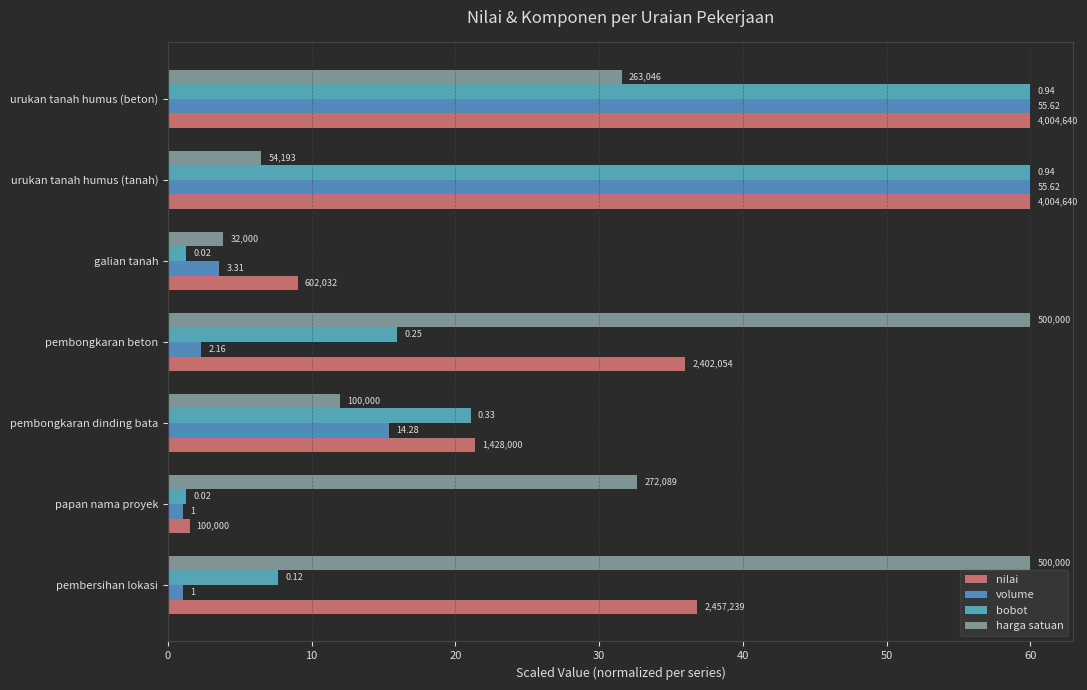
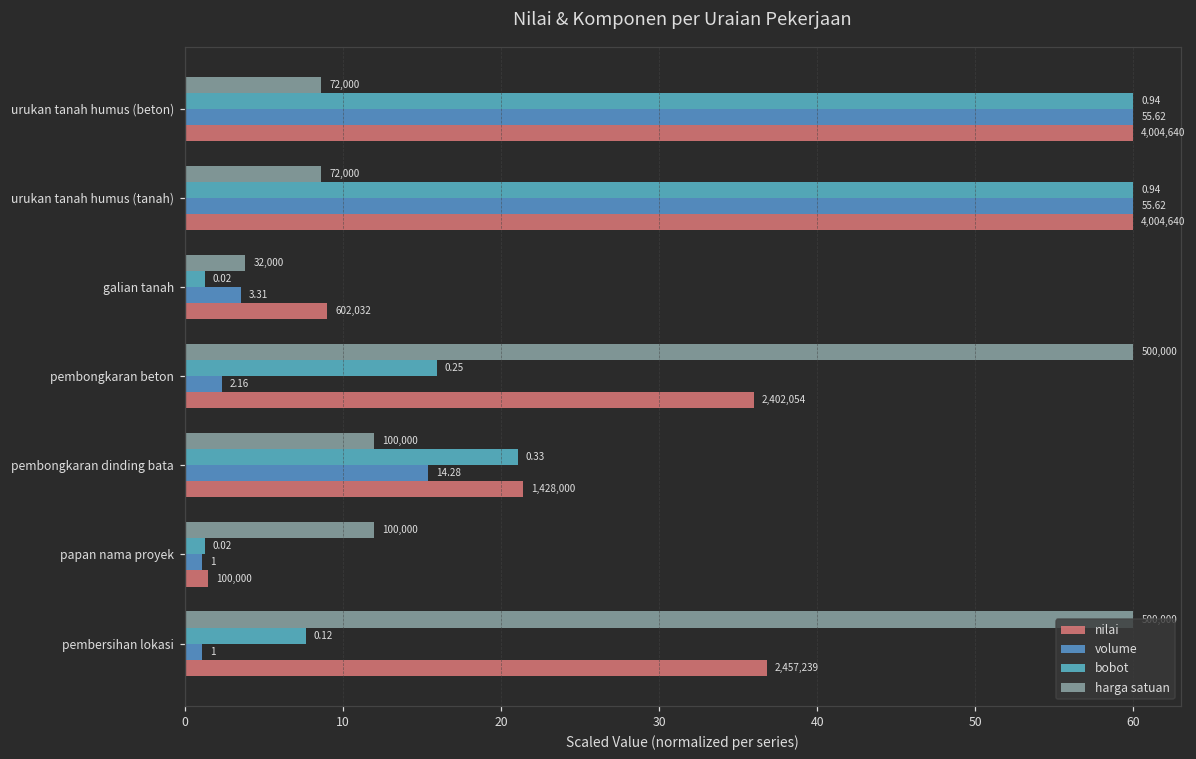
  {
    "harga satuan": {
-     "urukan tanah humus (beton)": "263,046",
-     "urukan tanah humus (tanah)": "54,193",
-     "papan nama proyek": "272,089"
+     "urukan tanah humus (beton)": "72,000",
+     "urukan tanah humus (tanah)": "72,000",
+     "papan nama proyek": "100,000"
    }
  }
